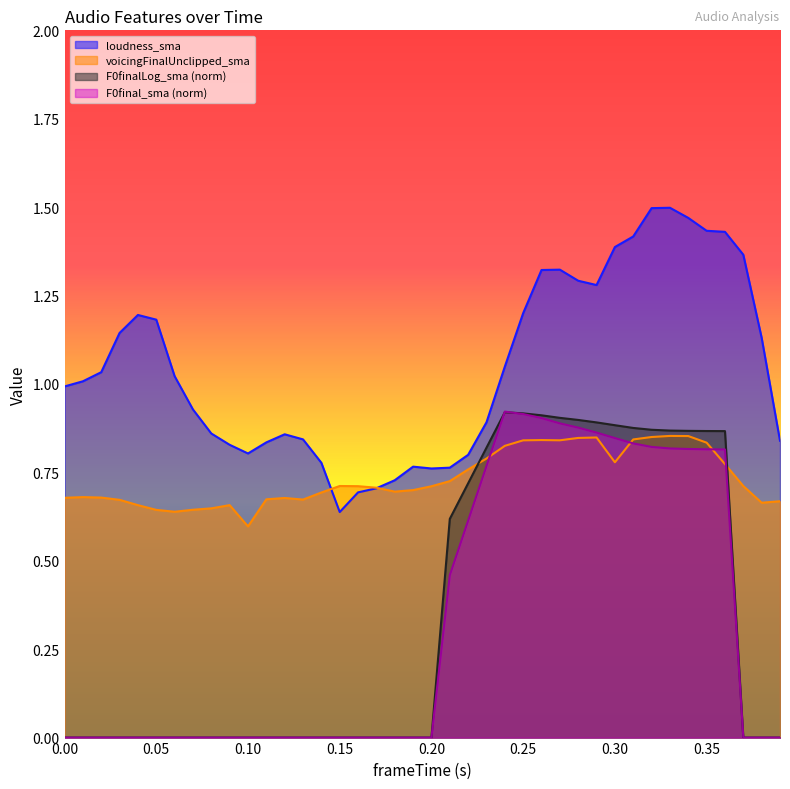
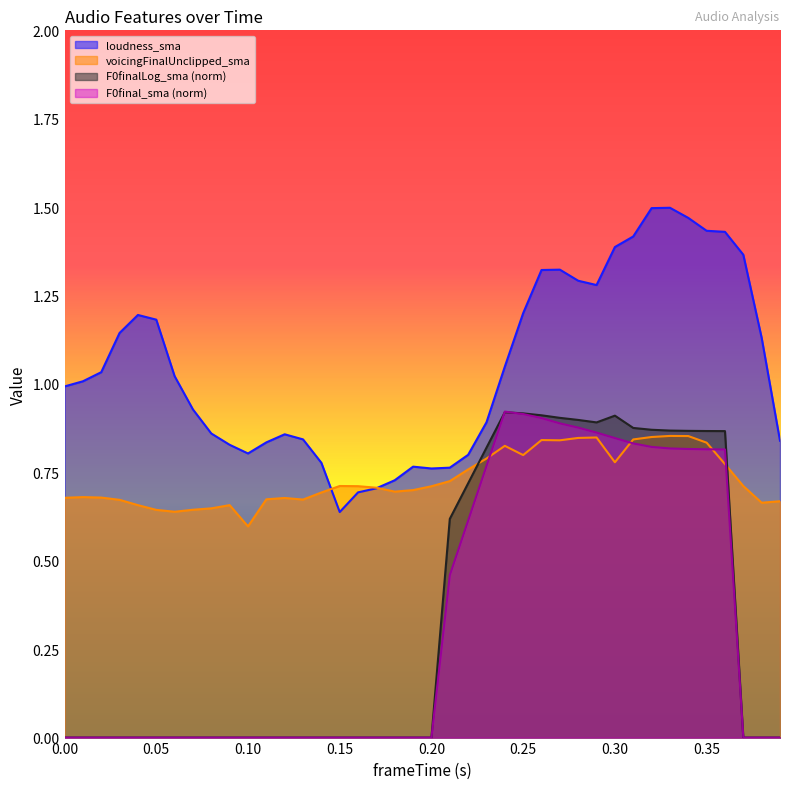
  {
    "loudness_sma": {
      "0.00": 0.99,
      "0.05": 1.18,
      "0.10": 0.80,
      "0.15": 0.64,
      "0.20": 0.76,
      "0.25": 1.20,
      "0.30": 1.39,
      "0.35": 1.43
    },
    "voicingFinalUnclipped_sma": {
      "0.00": 0.68,
      "0.05": 0.64,
      "0.10": 0.60,
      "0.15": 0.71,
      "0.20": 0.71,
-     "0.25": 0.84,
+     "0.25": 0.80,
      "0.30": 0.78,
      "0.35": 0.83
    },
    "F0finalLog_sma (norm)": {
-     "0.30": 0.88,
+     "0.30": 0.91,
      "0.35": 0.87
    },
    "F0final_sma (norm)": {
      "0.30": 0.85,
      "0.35": 0.82
    }
  }
